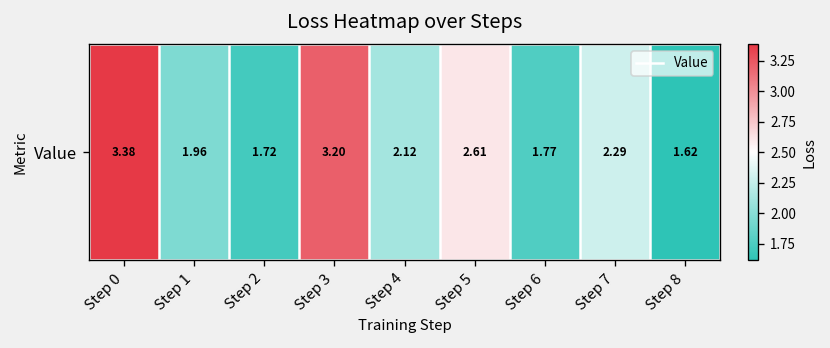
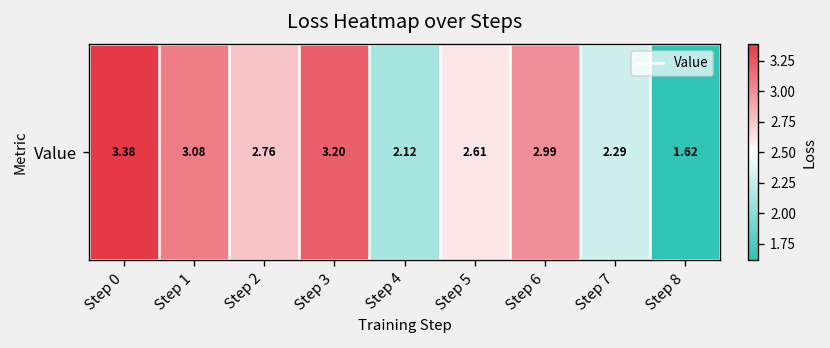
  {
    "Value": {
      "Step 0": 3.38,
-     "Step 1": 1.96,
-     "Step 2": 1.72,
+     "Step 1": 3.08,
+     "Step 2": 2.76,
      "Step 3": 3.20,
      "Step 4": 2.12,
      "Step 5": 2.61,
-     "Step 6": 1.77,
+     "Step 6": 2.99,
      "Step 7": 2.29,
      "Step 8": 1.62
    }
  }
